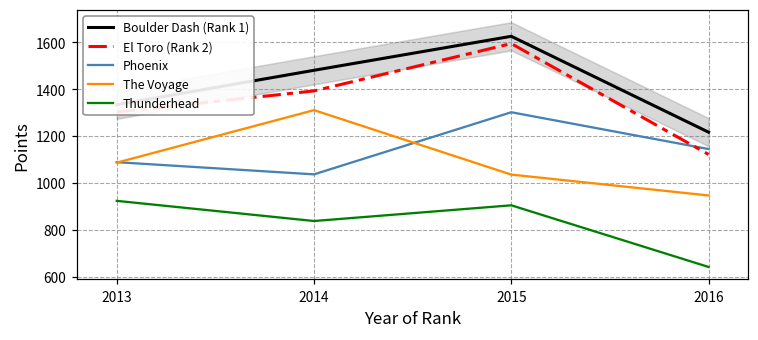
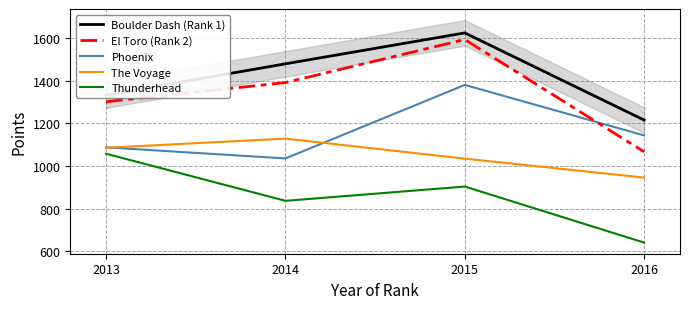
  {
    "Boulder Dash (Rank 1)": {
      "2014": 1480,
      "2015": 1630,
      "2016": 1220
    },
    "El Toro (Rank 2)": {
      "2013": 1300,
      "2014": 1390,
      "2015": 1590,
-     "2016": 1120
+     "2016": 1070
    },
    "Phoenix": {
      "2014": 1040,
-     "2015": 1300,
+     "2015": 1380,
      "2016": 1140
    },
    "The Voyage": {
-     "2014": 1310,
+     "2014": 1130,
      "2015": 1040,
      "2016": 950
    },
    "Thunderhead": {
-     "2013": 920,
+     "2013": 1060,
      "2014": 840,
      "2015": 900,
      "2016": 640
    }
  }
